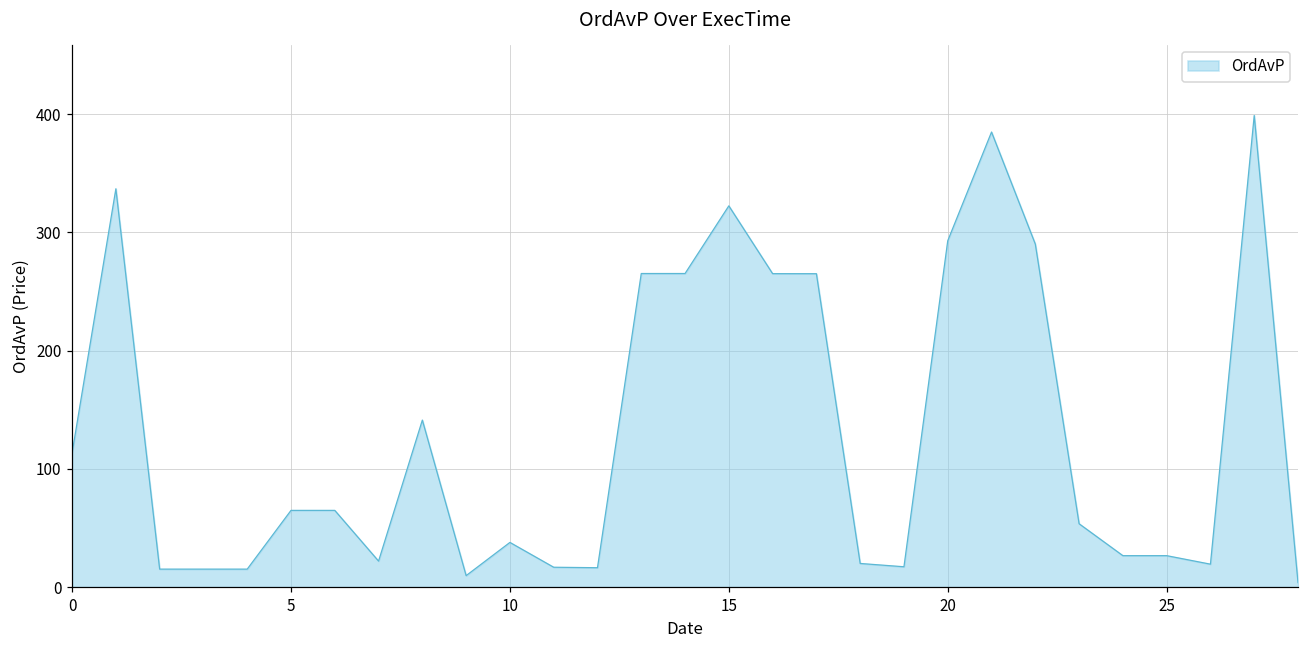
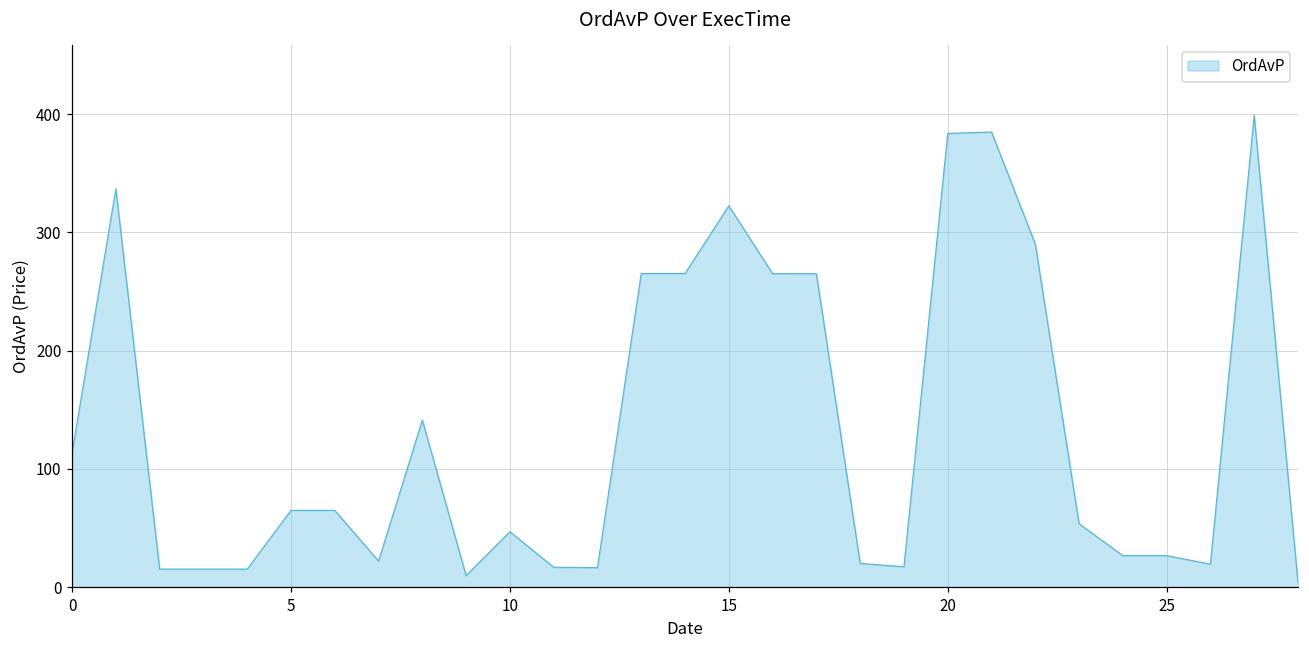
  {
    "0": 113,
    "5": 65,
-   "10": 38,
+   "10": 47,
    "15": 323,
-   "20": 293,
+   "20": 384,
    "25": 27
  }
